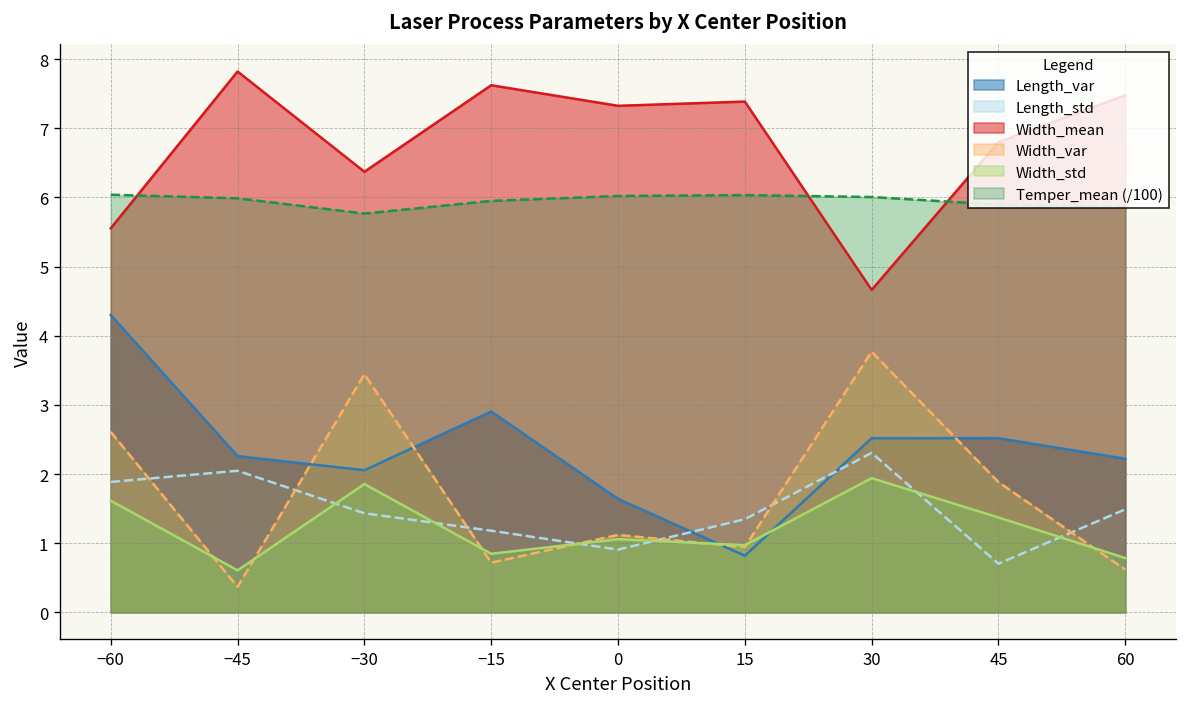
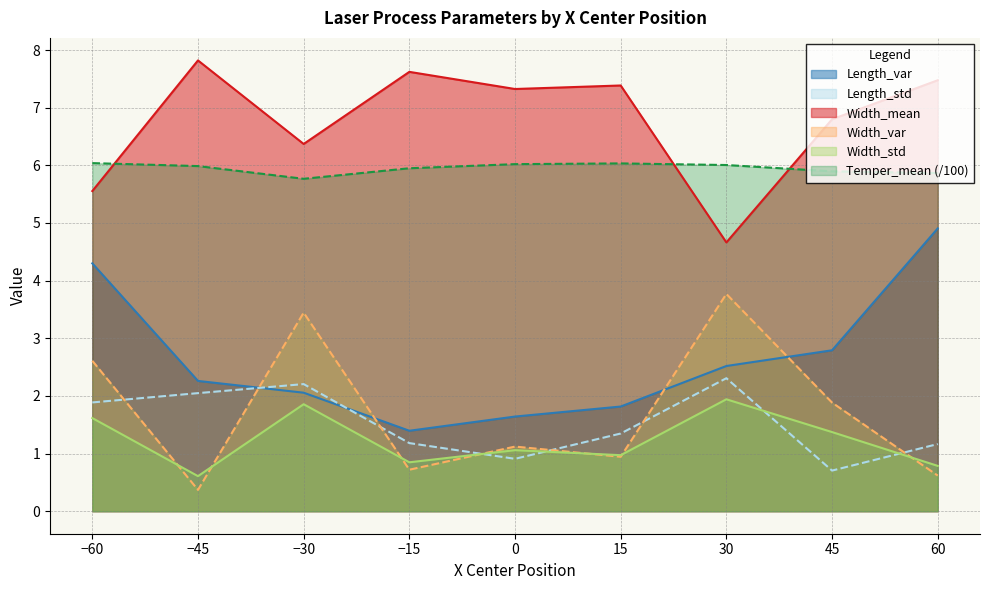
  {
    "Length_var": {
      "−60": 4.3,
      "−45": 2.3,
      "−30": 2.1,
-     "−15": 2.9,
+     "−15": 1.4,
      "0": 1.6,
-     "15": 0.8,
+     "15": 1.8,
      "30": 2.5,
-     "45": 2.5,
-     "60": 2.2
+     "45": 2.8,
+     "60": 4.9
    },
    "Length_std": {
      "−60": 1.9,
      "−45": 2.0,
-     "−30": 1.4,
+     "−30": 2.2,
      "−15": 1.2,
      "0": 0.9,
      "15": 1.3,
      "30": 2.3,
      "45": 0.7,
-     "60": 1.5
+     "60": 1.2
    },
    "Width_mean": {
      "−60": 5.6,
      "−45": 7.8,
      "−30": 6.4,
      "−15": 7.6,
      "0": 7.3,
      "15": 7.4,
      "30": 4.7
    },
    "Width_var": {
      "−60": 2.6,
      "−45": 0.4,
      "−30": 3.4,
      "−15": 0.7,
      "0": 1.1,
      "30": 3.8,
      "45": 1.9,
      "60": 0.6
    }
  }
